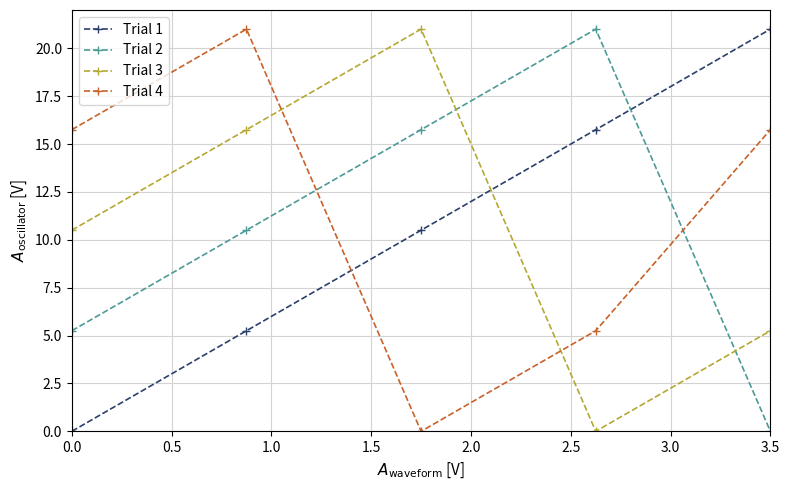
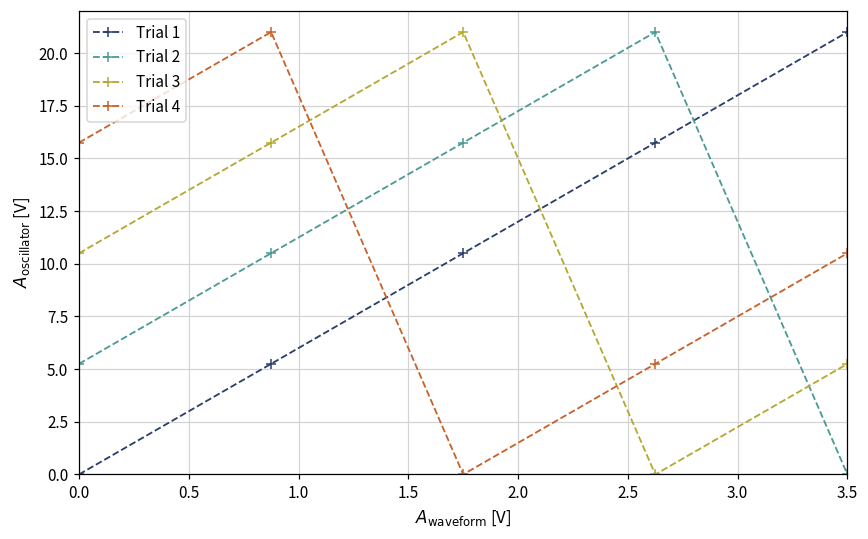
  {
    "Trial 1": {
      "0.0": 0.0,
      "3.5": 21.0
    },
    "Trial 2": {
      "0.0": 5.3,
      "3.5": 0.0
    },
    "Trial 3": {
      "0.0": 10.5,
      "3.5": 5.3
    },
    "Trial 4": {
      "0.0": 15.8,
-     "3.5": 15.8
+     "3.5": 10.5
    }
  }
